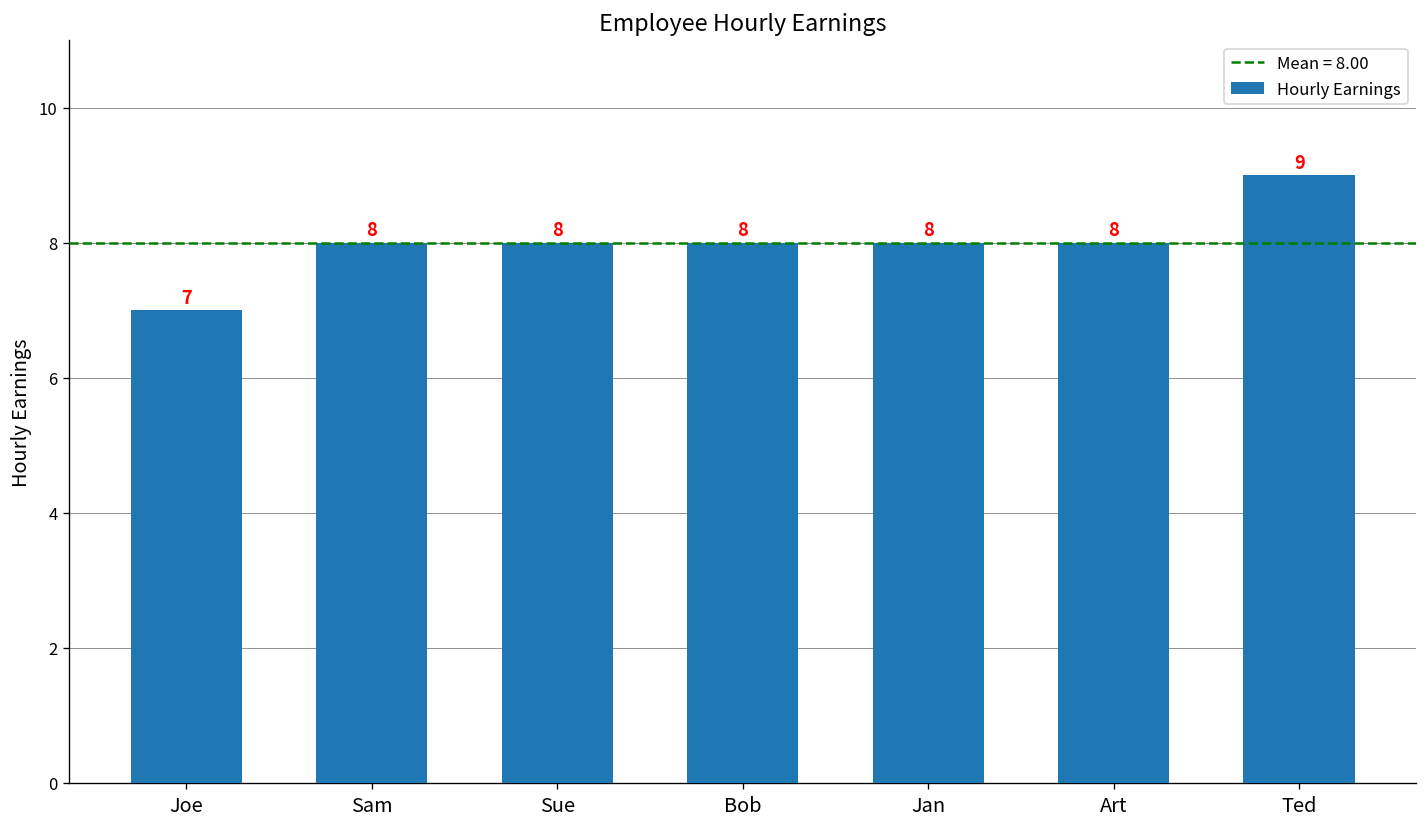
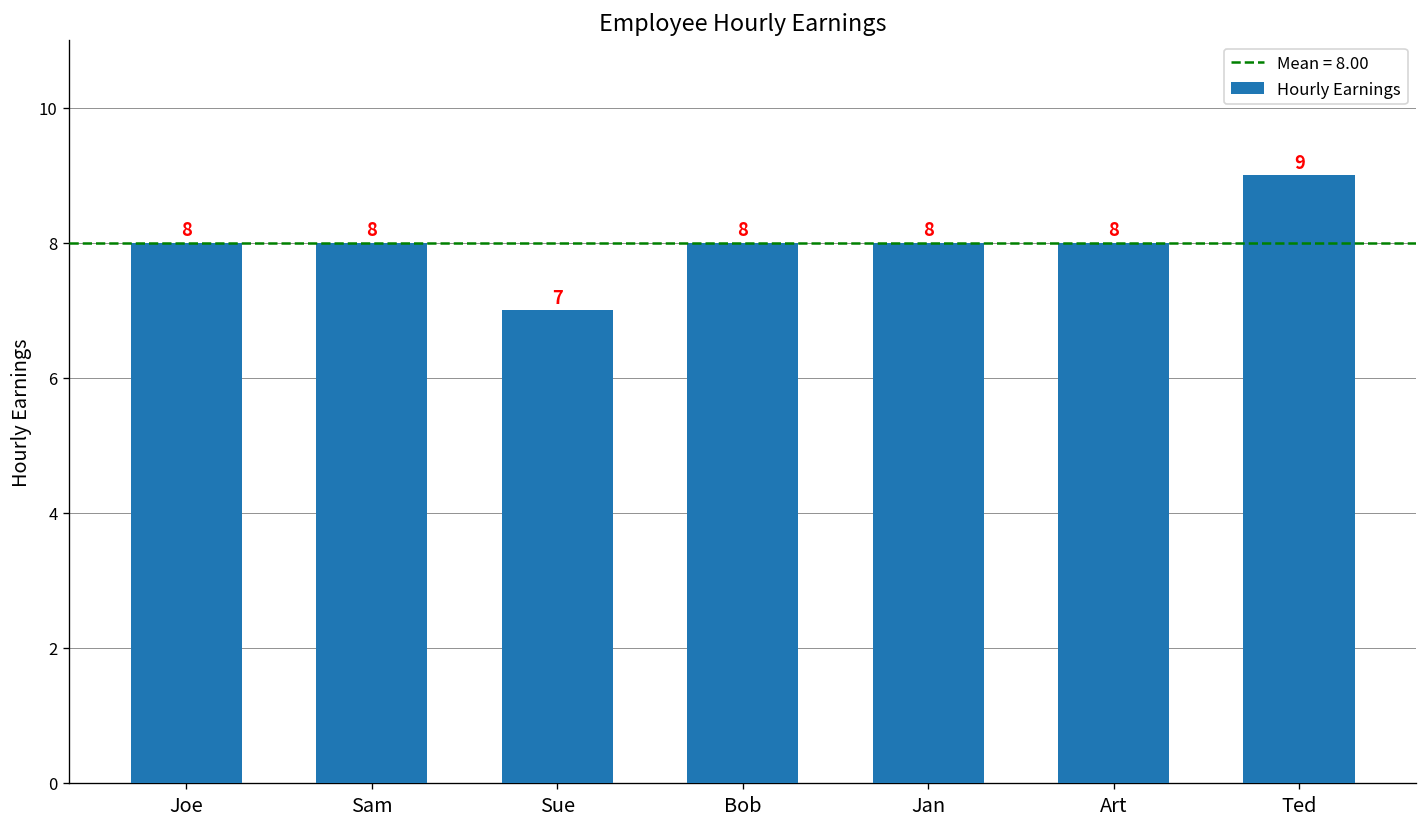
  {
-   "Joe": 7,
+   "Joe": 8,
    "Sam": 8,
-   "Sue": 8,
+   "Sue": 7,
    "Bob": 8,
    "Jan": 8,
    "Art": 8,
    "Ted": 9
  }
